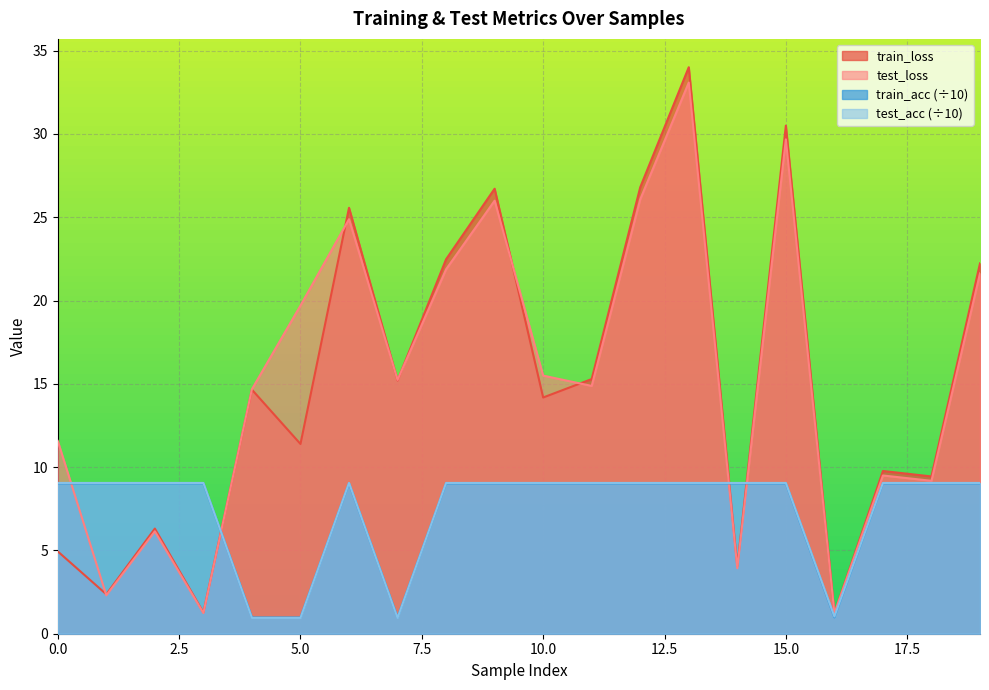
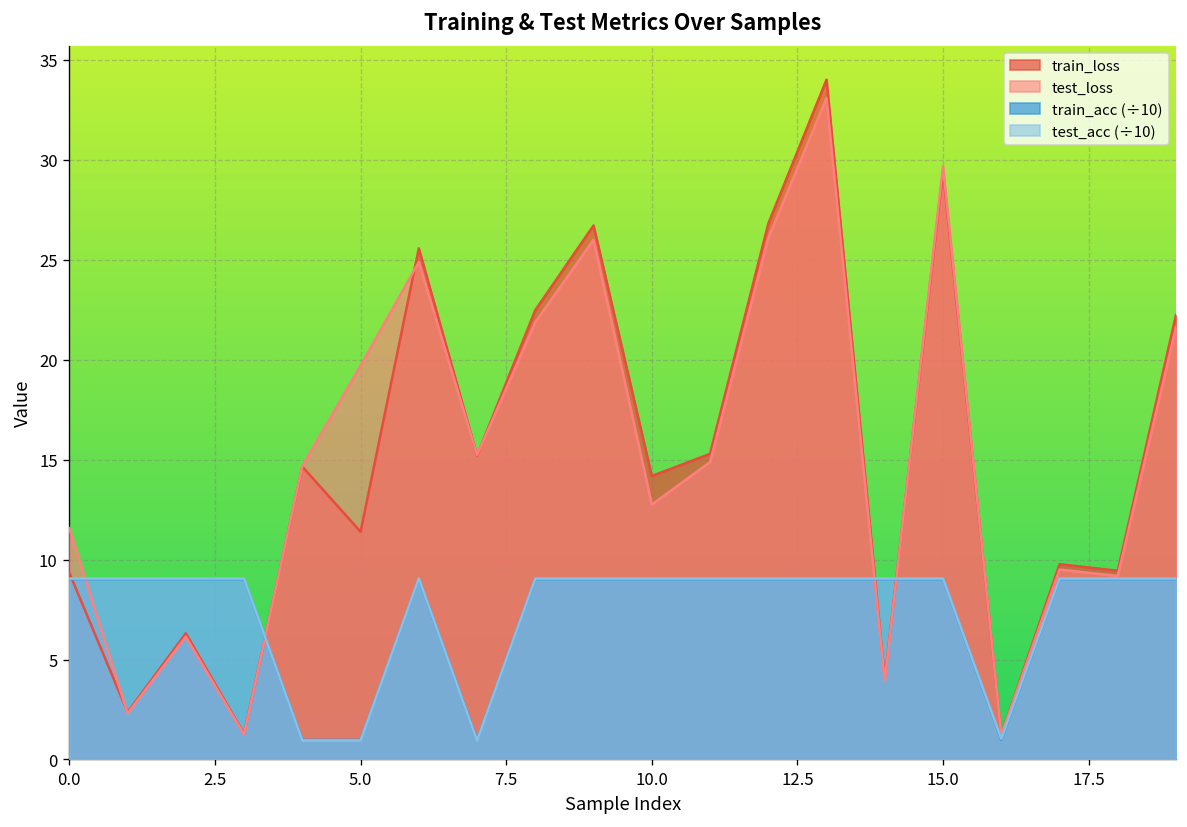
  {
    "train_loss": {
-     "0.0": 4.9,
+     "0.0": 9.3,
      "5.0": 11.4,
      "10.0": 14.2,
-     "15.0": 30.5
+     "15.0": 29.4
    },
    "test_loss": {
      "0.0": 11.6,
      "5.0": 19.7,
-     "10.0": 15.5,
+     "10.0": 12.8,
      "15.0": 29.7
    }
  }
